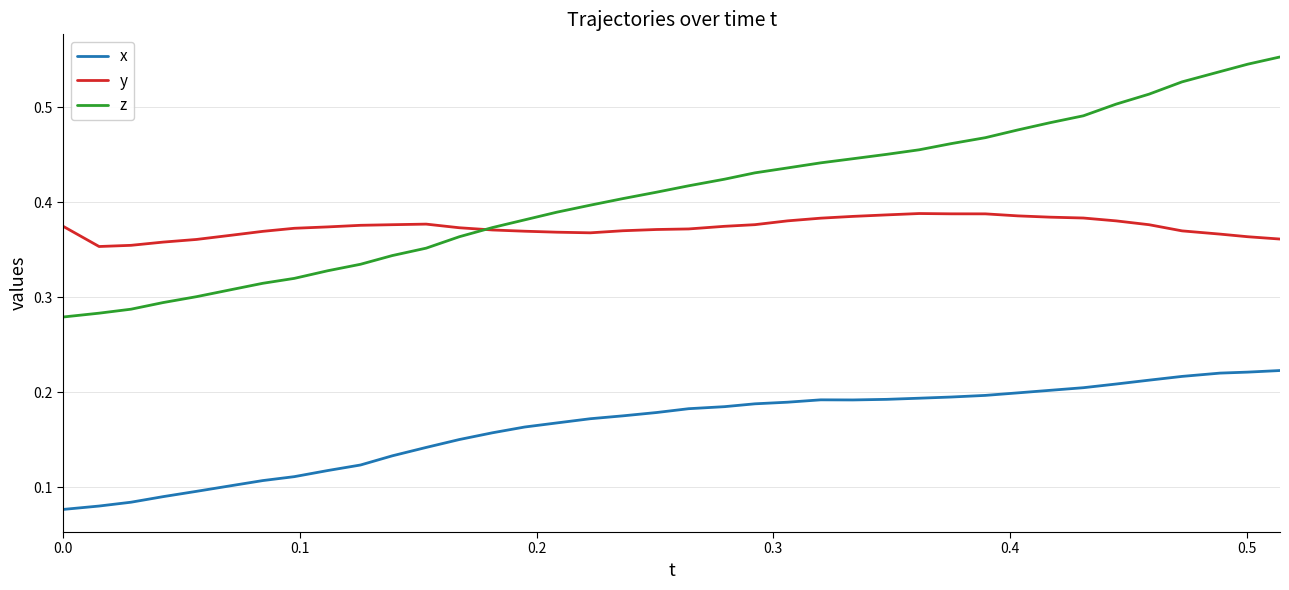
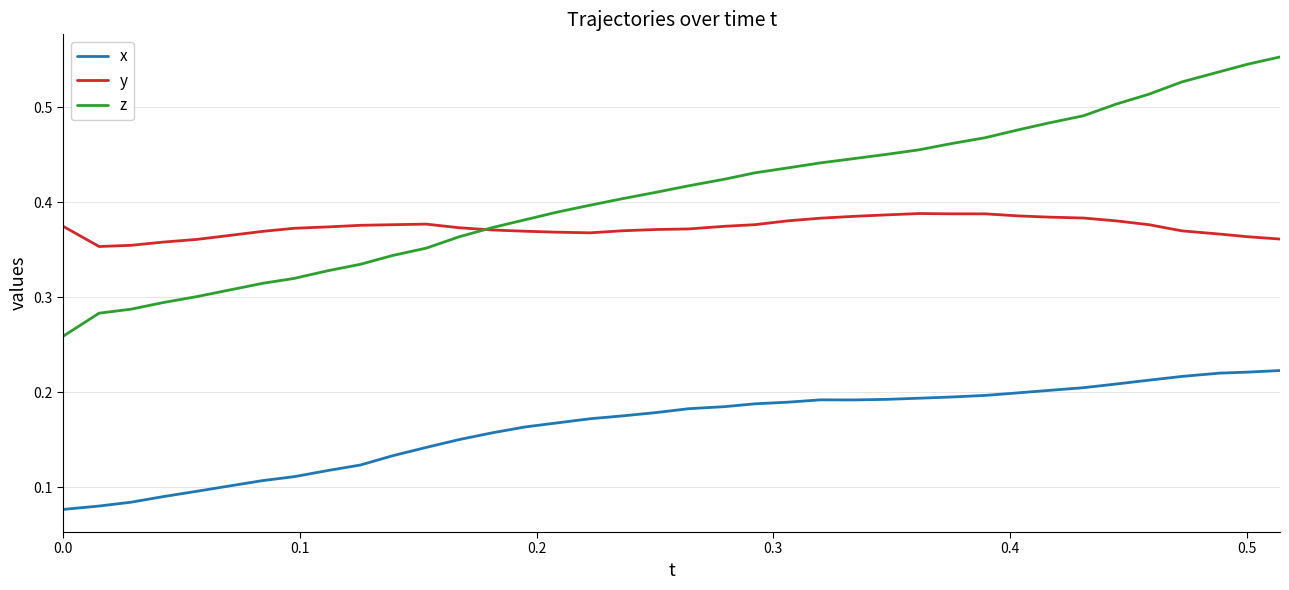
  {
    "x": {
      "0.0": 0.08
    },
    "y": {
      "0.0": 0.37
    },
    "z": {
-     "0.0": 0.28
+     "0.0": 0.26
    }
  }
